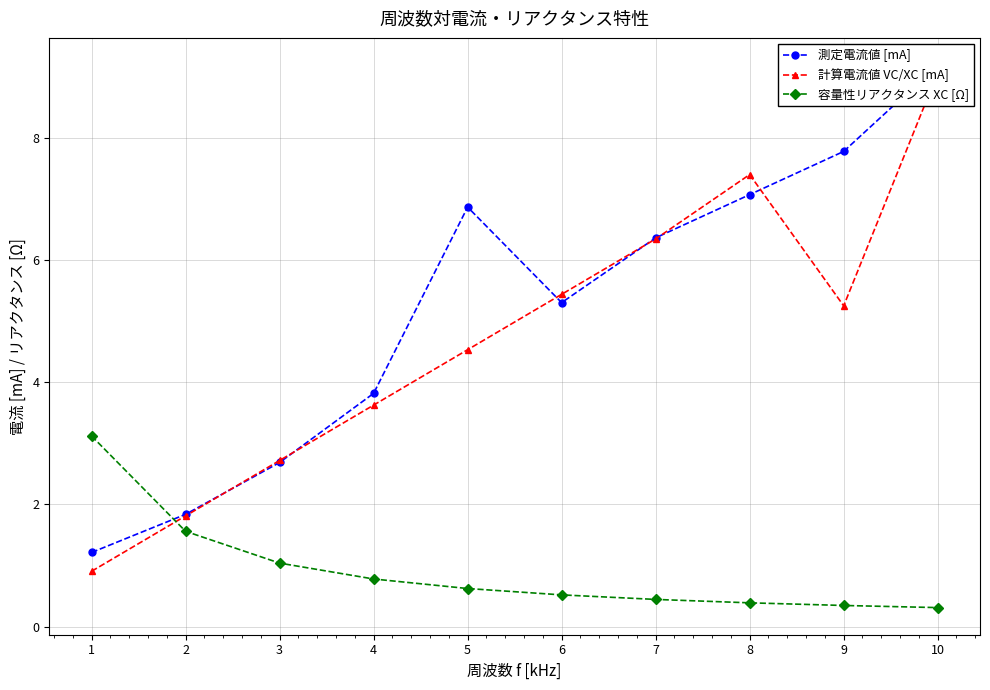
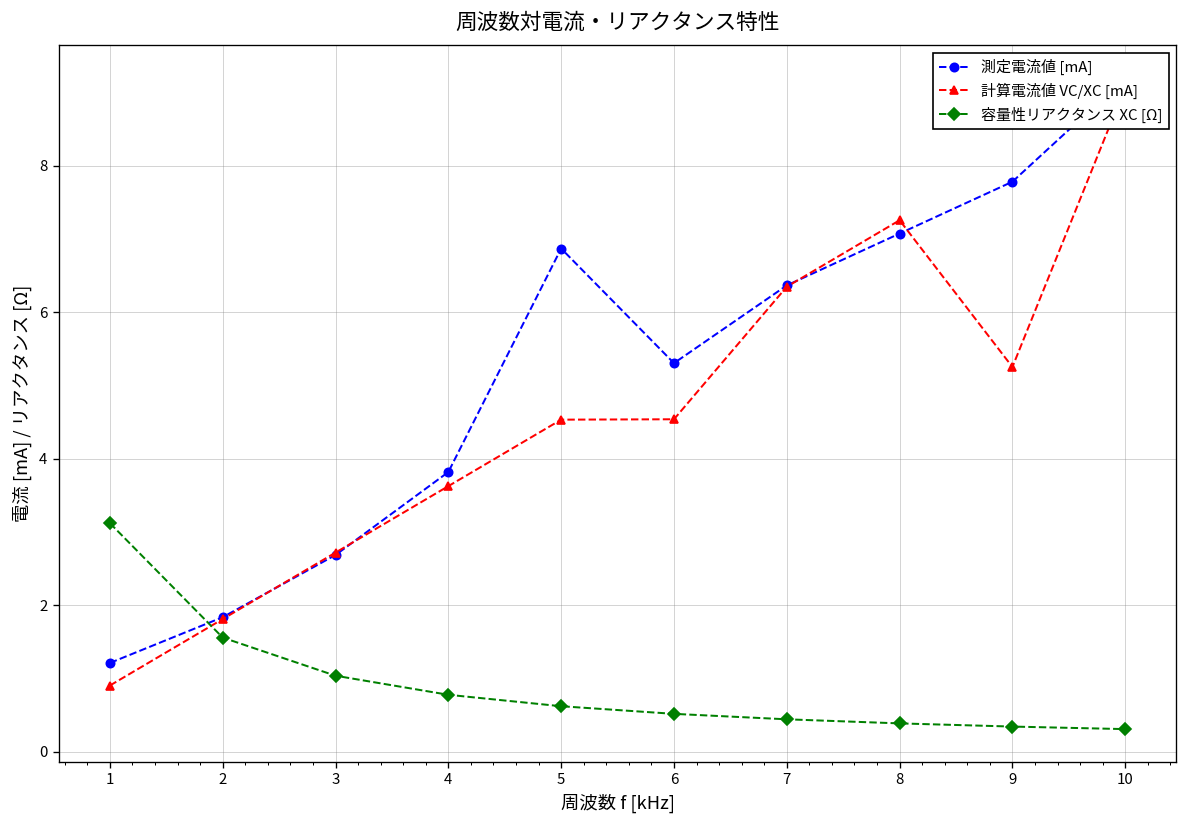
  {
    "測定電流値 [mA]": {
      "1": 1.2,
      "4": 3.8,
      "5": 6.9,
      "6": 5.3,
      "8": 7.1,
      "9": 7.8
    },
    "計算電流値 VC/XC [mA]": {
      "1": 0.9,
      "4": 3.6,
      "5": 4.5,
-     "6": 5.4,
-     "8": 7.4,
+     "6": 4.5,
+     "8": 7.3,
      "9": 5.3
    },
    "容量性リアクタンス XC [Ω]": {
      "1": 3.1,
      "2": 1.6,
      "3": 1.0,
      "4": 0.8,
      "5": 0.6,
      "6": 0.5,
      "7": 0.4,
      "8": 0.4,
      "9": 0.3,
      "10": 0.3
    }
  }
